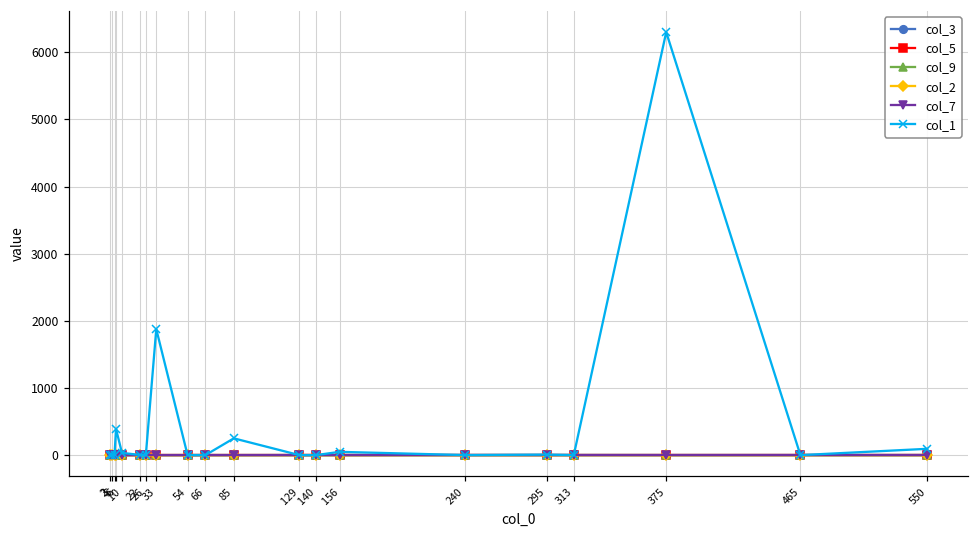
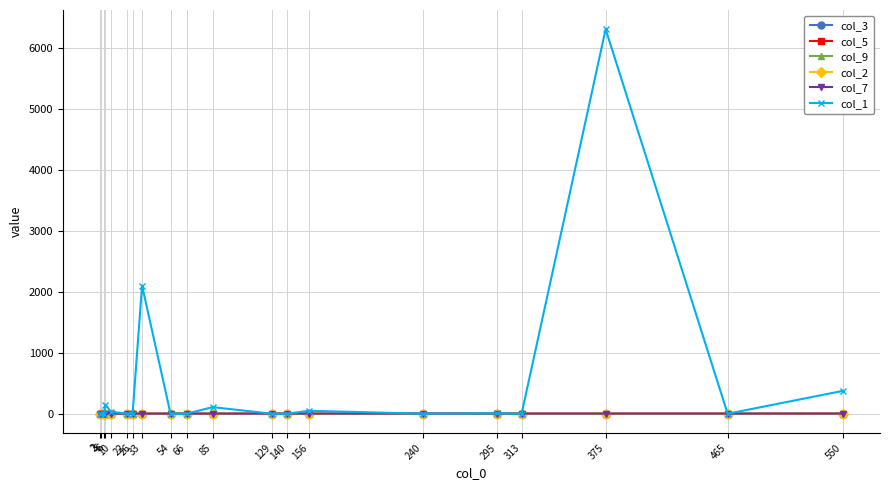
  {
    "col_7": {
      "33": 0,
      "85": 0,
      "156": 0,
      "375": 0,
      "550": 0
    },
    "col_1": {
-     "6": 400,
-     "33": 1900,
-     "85": 300,
+     "6": 100,
+     "33": 2100,
+     "85": 100,
      "156": 0,
      "375": 6300,
-     "550": 100
+     "550": 400
    }
  }
